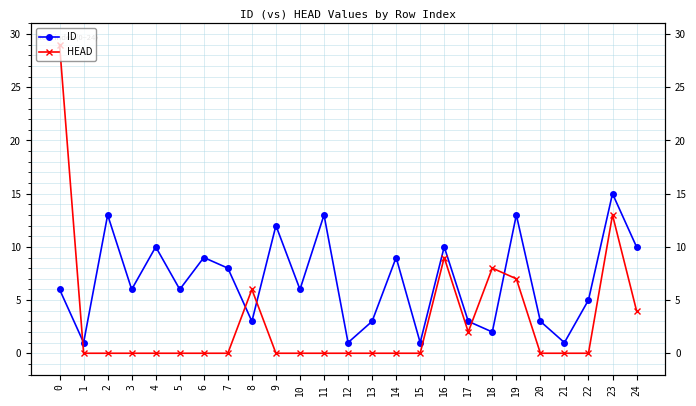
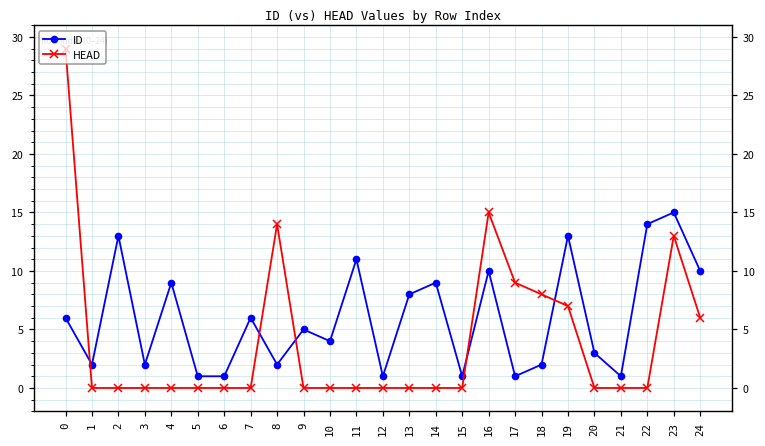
  {
    "ID": {
      "0": 6,
-     "1": 1,
+     "1": 2,
      "2": 13,
-     "3": 6,
-     "4": 10,
-     "5": 6,
-     "6": 9,
-     "7": 8,
-     "8": 3,
-     "9": 12,
-     "10": 6,
-     "11": 13,
+     "3": 2,
+     "4": 9,
+     "5": 1,
+     "6": 1,
+     "7": 6,
+     "8": 2,
+     "9": 5,
+     "10": 4,
+     "11": 11,
      "12": 1,
-     "13": 3,
+     "13": 8,
      "14": 9,
      "15": 1,
      "16": 10,
-     "17": 3,
+     "17": 1,
      "18": 2,
      "19": 13,
      "20": 3,
      "21": 1,
-     "22": 5,
+     "22": 14,
      "23": 15,
      "24": 10
    },
    "HEAD": {
      "1": 0,
      "2": 0,
      "3": 0,
      "4": 0,
      "5": 0,
      "6": 0,
      "7": 0,
-     "8": 6,
+     "8": 14,
      "9": 0,
      "10": 0,
      "11": 0,
      "12": 0,
      "13": 0,
      "14": 0,
      "15": 0,
-     "16": 9,
-     "17": 2,
+     "16": 15,
+     "17": 9,
      "18": 8,
      "19": 7,
      "20": 0,
      "21": 0,
      "22": 0,
      "23": 13,
-     "24": 4
+     "24": 6
    }
  }
